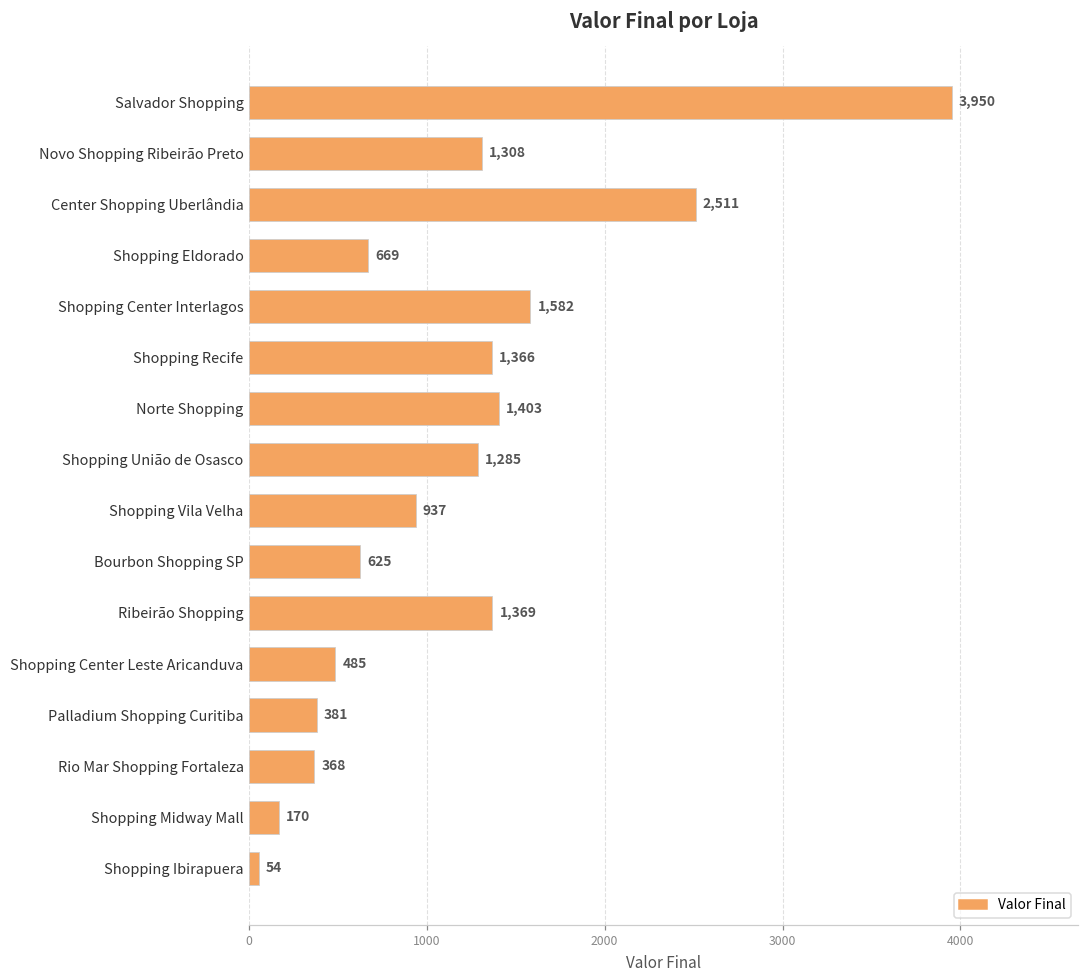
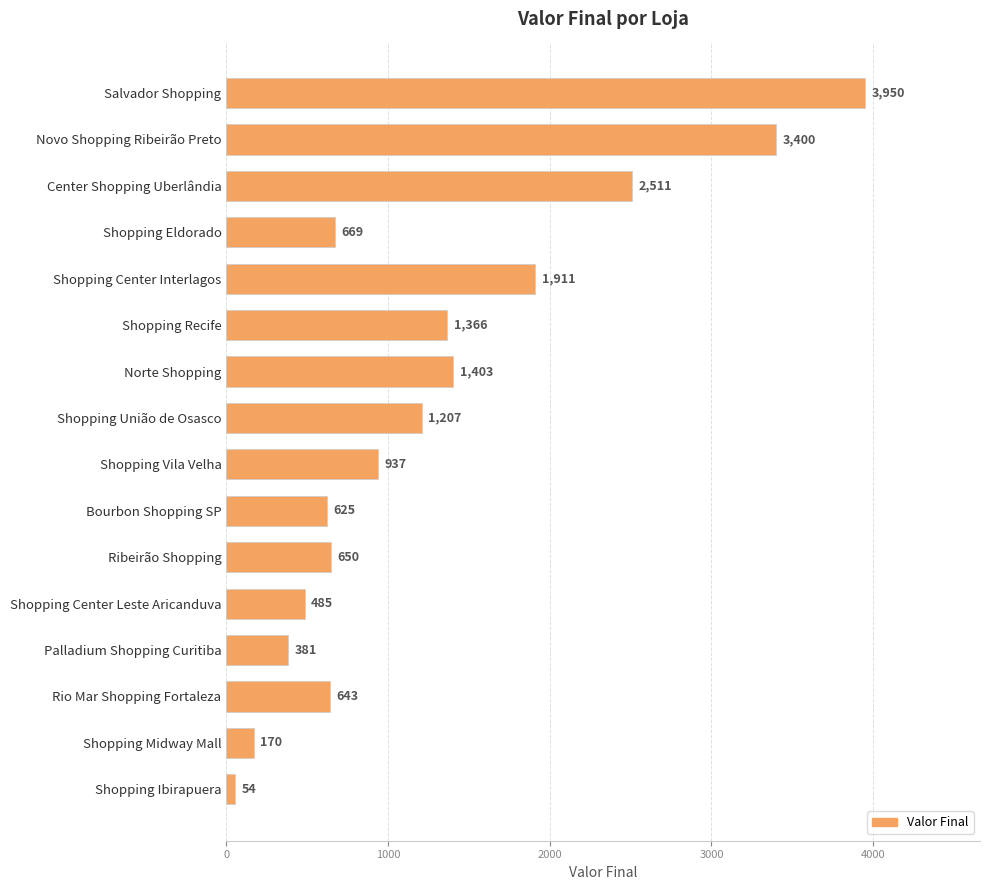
  {
    "Salvador Shopping": "3,950",
-   "Novo Shopping Ribeirão Preto": "1,308",
+   "Novo Shopping Ribeirão Preto": "3,400",
    "Center Shopping Uberlândia": "2,511",
    "Shopping Eldorado": "669",
-   "Shopping Center Interlagos": "1,582",
+   "Shopping Center Interlagos": "1,911",
    "Shopping Recife": "1,366",
    "Norte Shopping": "1,403",
-   "Shopping União de Osasco": "1,285",
+   "Shopping União de Osasco": "1,207",
    "Shopping Vila Velha": "937",
    "Bourbon Shopping SP": "625",
-   "Ribeirão Shopping": "1,369",
+   "Ribeirão Shopping": "650",
    "Shopping Center Leste Aricanduva": "485",
    "Palladium Shopping Curitiba": "381",
-   "Rio Mar Shopping Fortaleza": "368",
+   "Rio Mar Shopping Fortaleza": "643",
    "Shopping Midway Mall": "170",
    "Shopping Ibirapuera": "54"
  }
